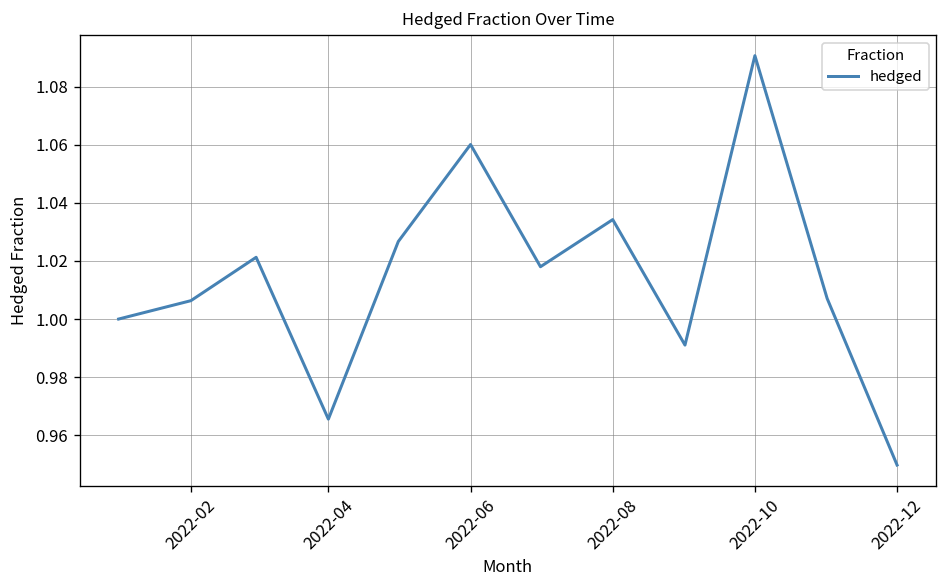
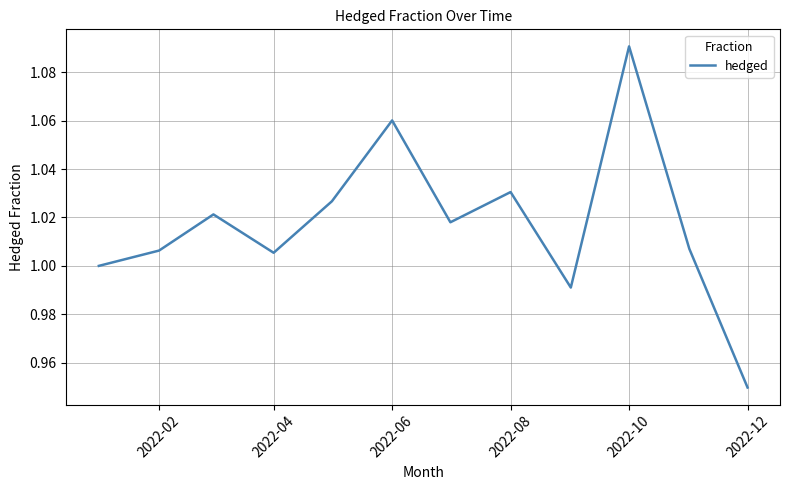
  {
    "2022-02": 1.006,
-   "2022-04": 0.966,
+   "2022-04": 1.005,
    "2022-06": 1.060,
-   "2022-08": 1.034,
+   "2022-08": 1.030,
    "2022-10": 1.091,
    "2022-12": 0.950
  }
